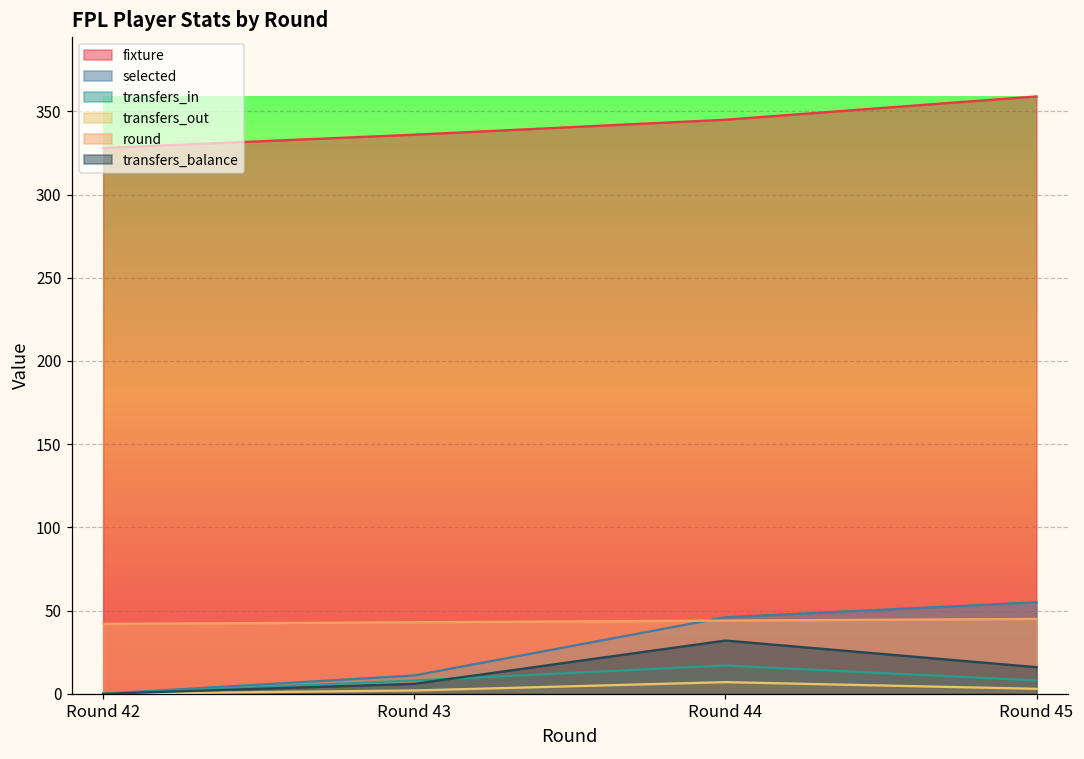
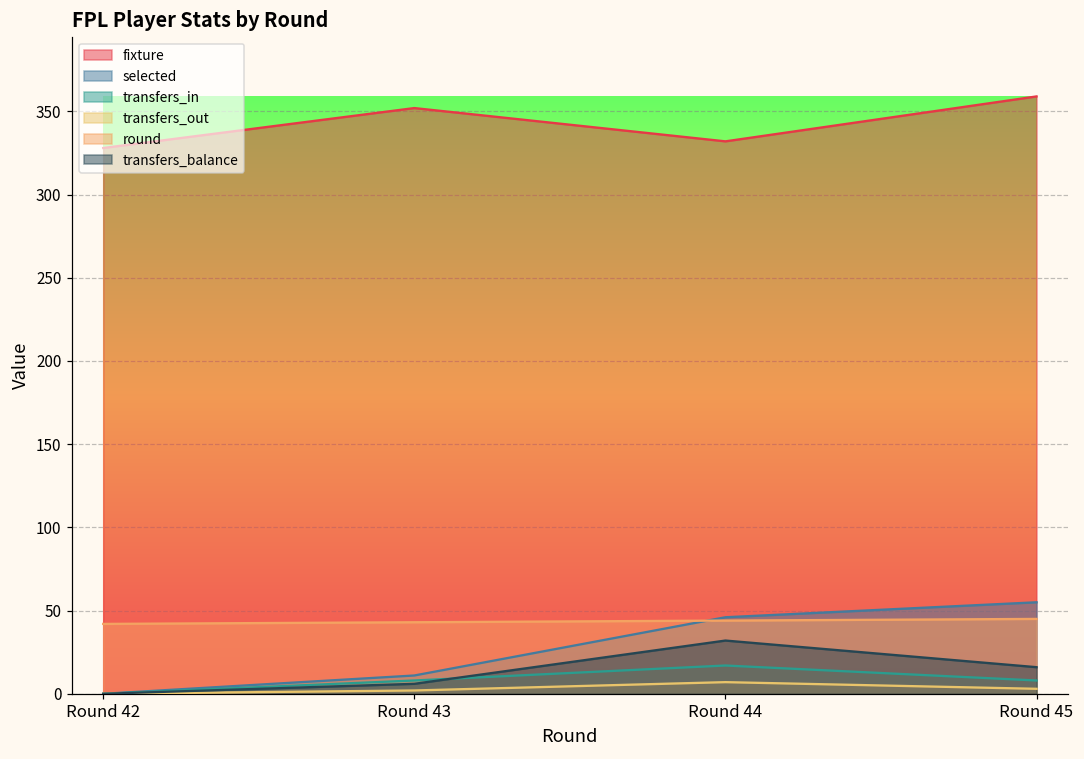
  {
    "fixture": {
-     "Round 43": 336,
-     "Round 44": 345,
+     "Round 43": 352,
+     "Round 44": 332,
      "Round 45": 359
    },
    "transfers_balance": {
      "Round 43": 6,
      "Round 44": 32,
      "Round 45": 16
    }
  }
